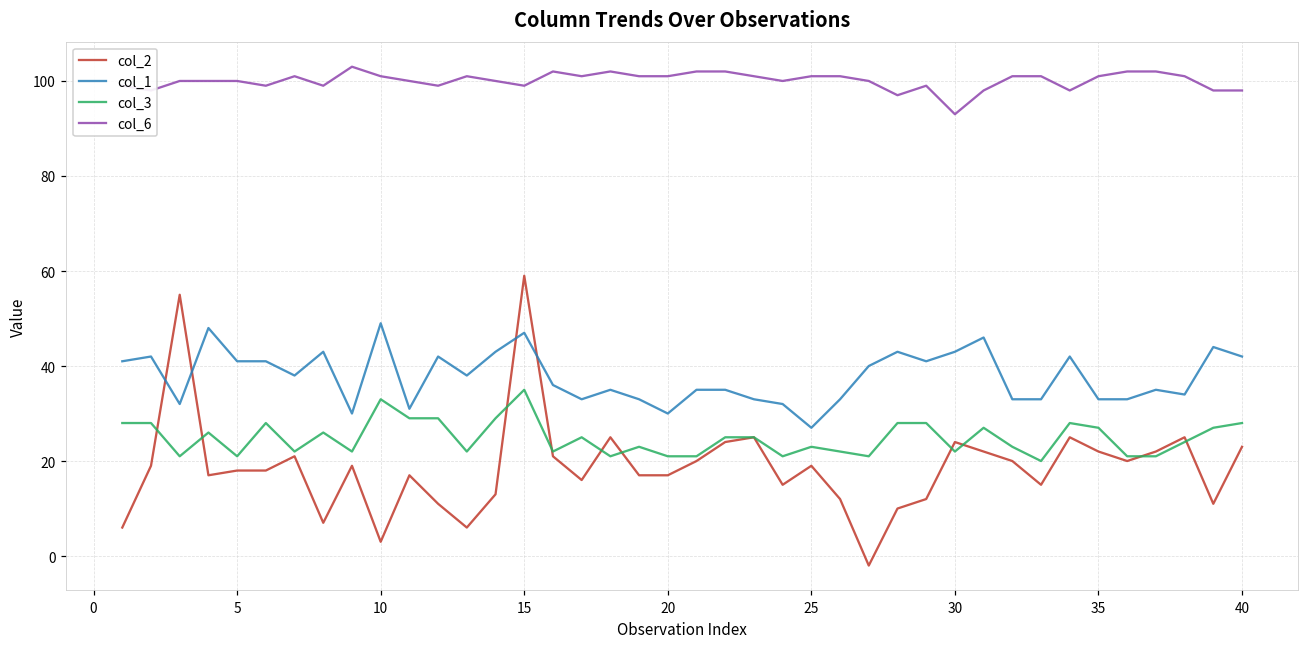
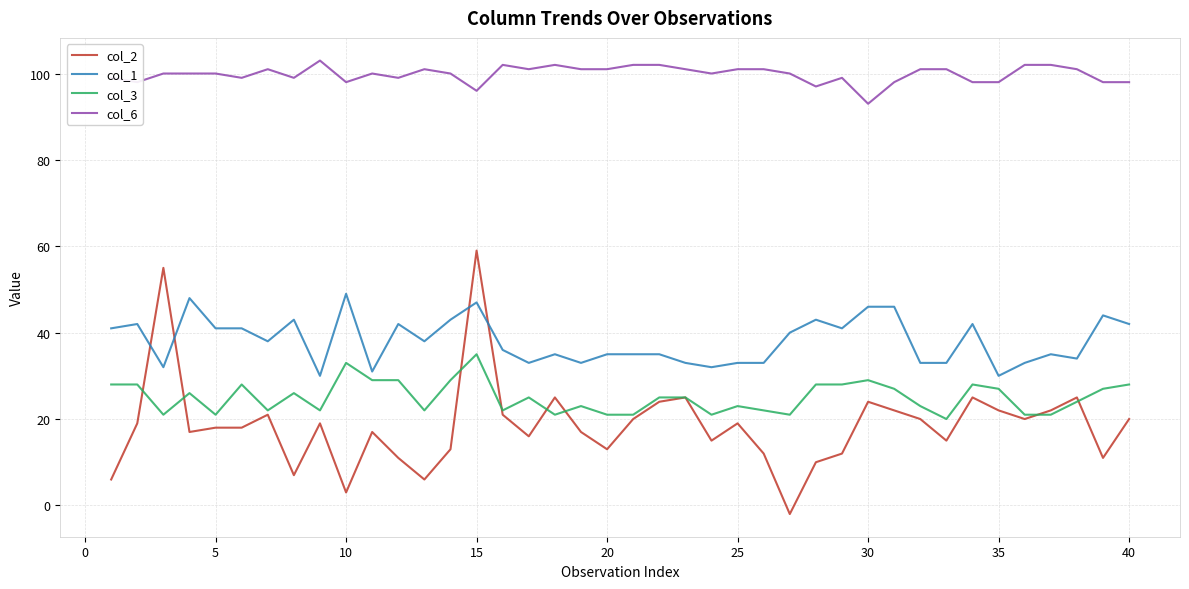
  {
    "col_2": {
      "5": 18,
      "10": 3,
      "15": 59,
-     "20": 17,
+     "20": 13,
      "25": 19,
      "30": 24,
      "35": 22,
-     "40": 23
+     "40": 20
    },
    "col_1": {
      "5": 41,
      "10": 49,
      "15": 47,
-     "20": 30,
-     "25": 27,
-     "30": 43,
-     "35": 33,
+     "20": 35,
+     "25": 33,
+     "30": 46,
+     "35": 30,
      "40": 42
    },
    "col_3": {
      "5": 21,
      "10": 33,
      "15": 35,
      "20": 21,
      "25": 23,
-     "30": 22,
+     "30": 29,
      "35": 27,
      "40": 28
    },
    "col_6": {
      "5": 100,
-     "10": 101,
-     "15": 99,
+     "10": 98,
+     "15": 96,
      "20": 101,
      "25": 101,
      "30": 93,
-     "35": 101,
+     "35": 98,
      "40": 98
    }
  }
